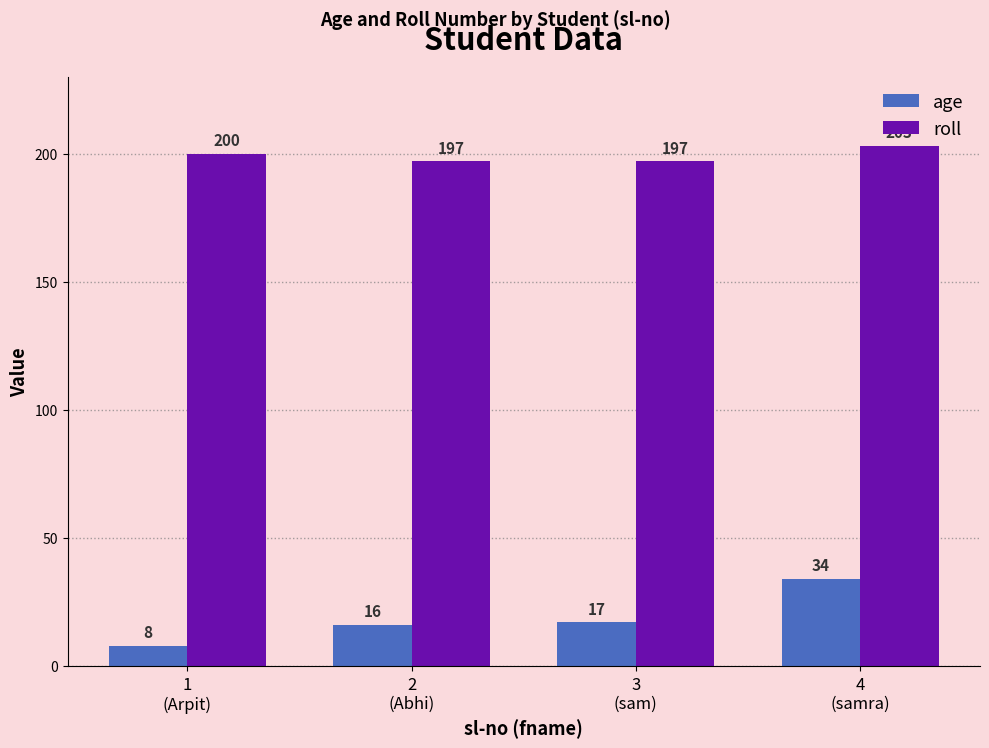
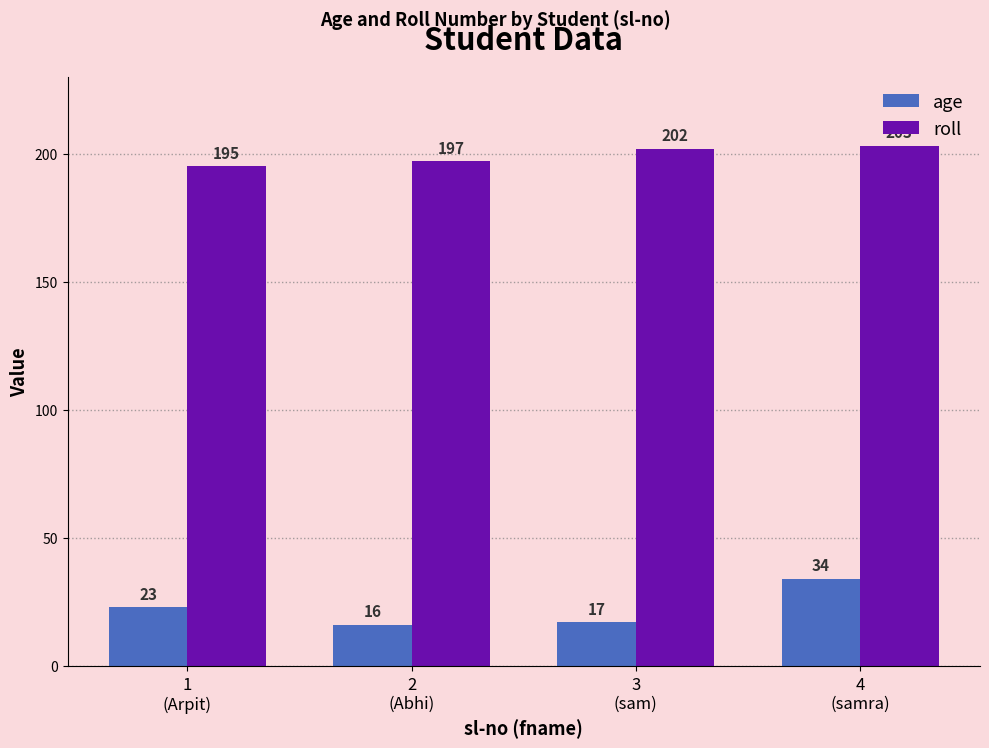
  {
    "age": {
-     "1 (Arpit)": 8,
+     "1 (Arpit)": 23,
      "2 (Abhi)": 16,
      "3 (sam)": 17,
      "4 (samra)": 34
    },
    "roll": {
-     "1 (Arpit)": 200,
+     "1 (Arpit)": 195,
      "2 (Abhi)": 197,
-     "3 (sam)": 197,
+     "3 (sam)": 202,
      "4 (samra)": 203
    }
  }
